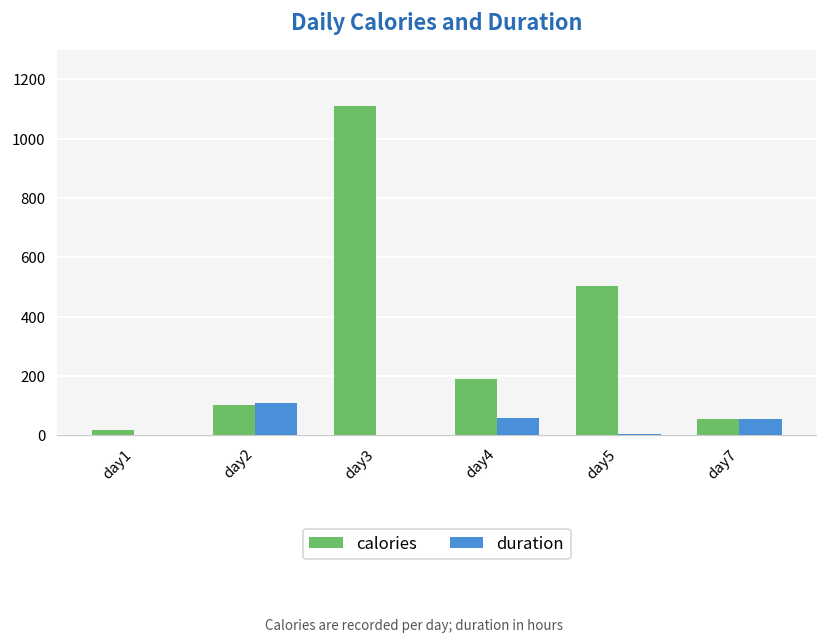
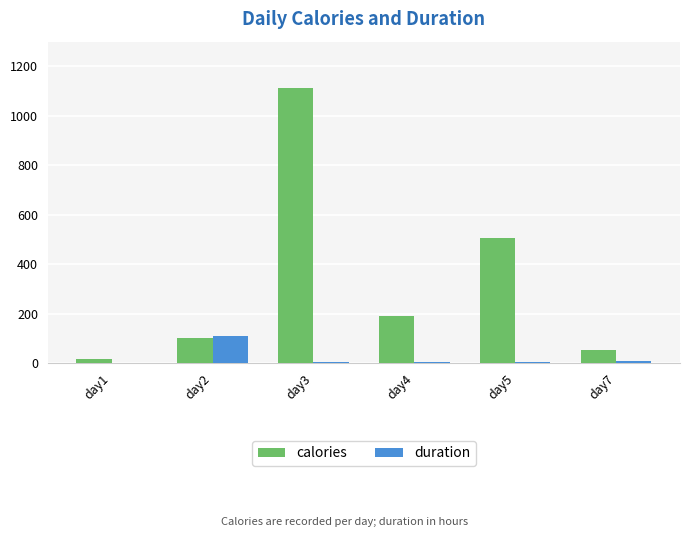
  {
    "calories": {
      "day1": 20,
      "day2": 100,
      "day3": 1110,
      "day4": 190,
      "day5": 510,
      "day7": 50
    },
    "duration": {
      "day2": 110,
-     "day4": 60,
-     "day7": 50
+     "day4": 0,
+     "day7": 10
    }
  }
